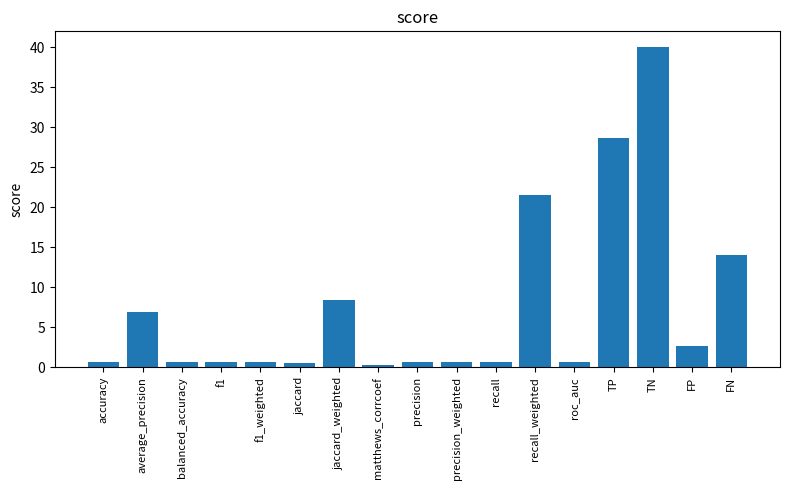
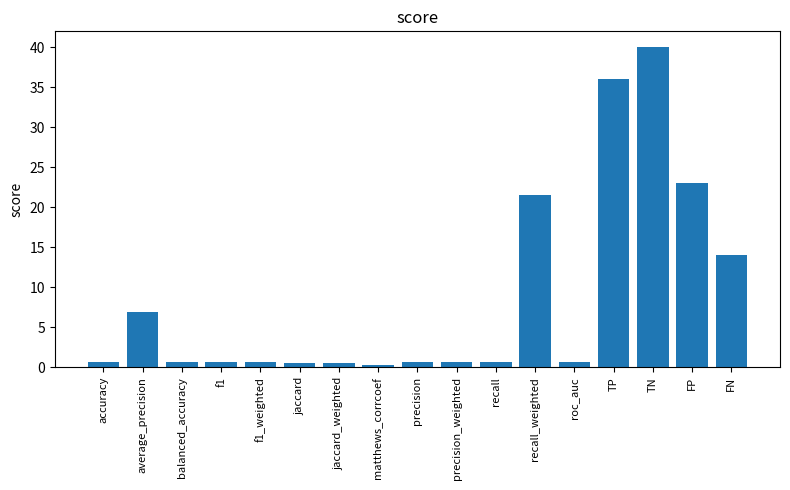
  {
    "accuracy": 1,
    "average_precision": 7,
    "balanced_accuracy": 1,
    "f1": 1,
    "f1_weighted": 1,
    "jaccard": 0,
-   "jaccard_weighted": 8,
+   "jaccard_weighted": 0,
    "precision": 1,
    "precision_weighted": 1,
    "recall": 1,
    "recall_weighted": 21,
    "roc_auc": 1,
-   "TP": 29,
+   "TP": 36,
    "TN": 40,
-   "FP": 3,
+   "FP": 23,
    "FN": 14
  }
